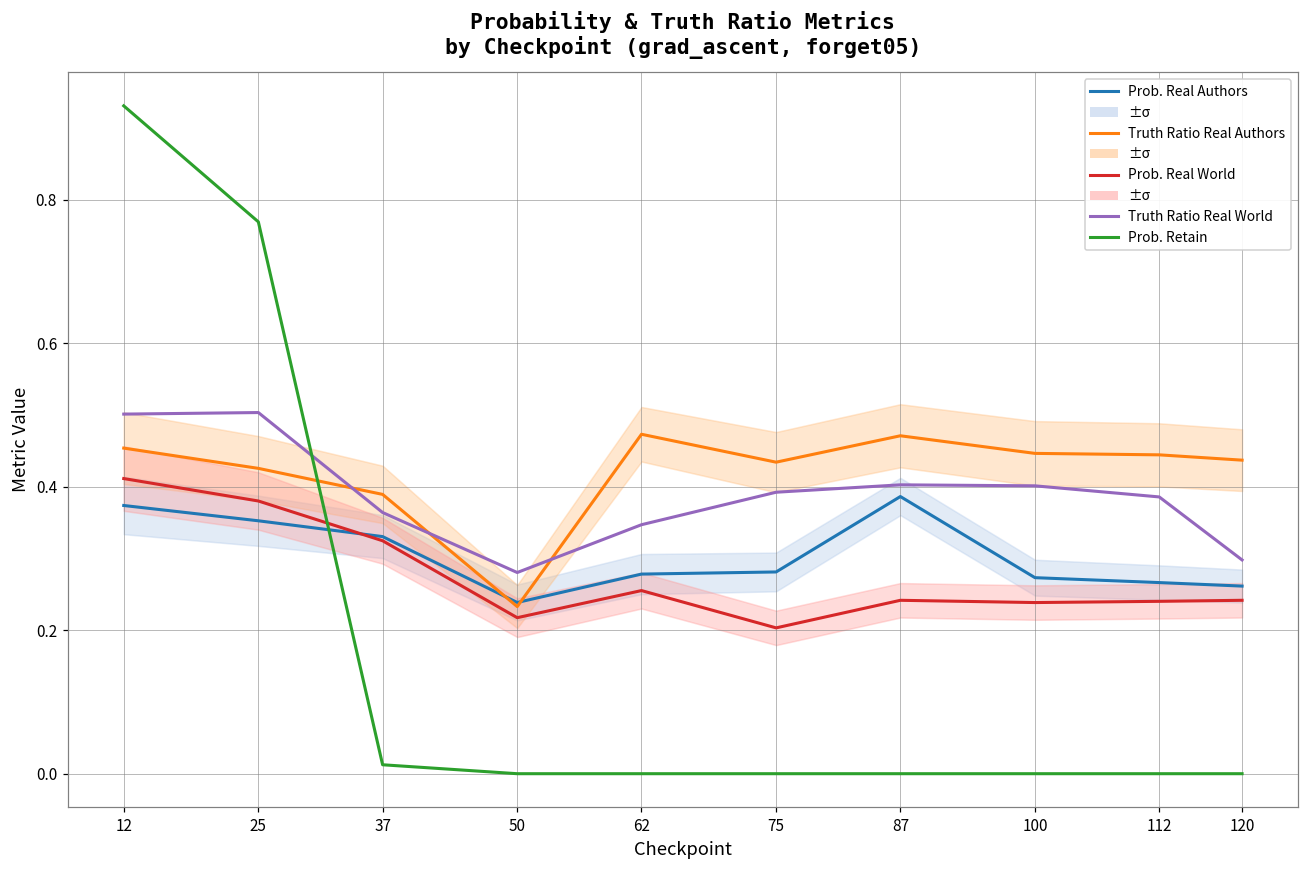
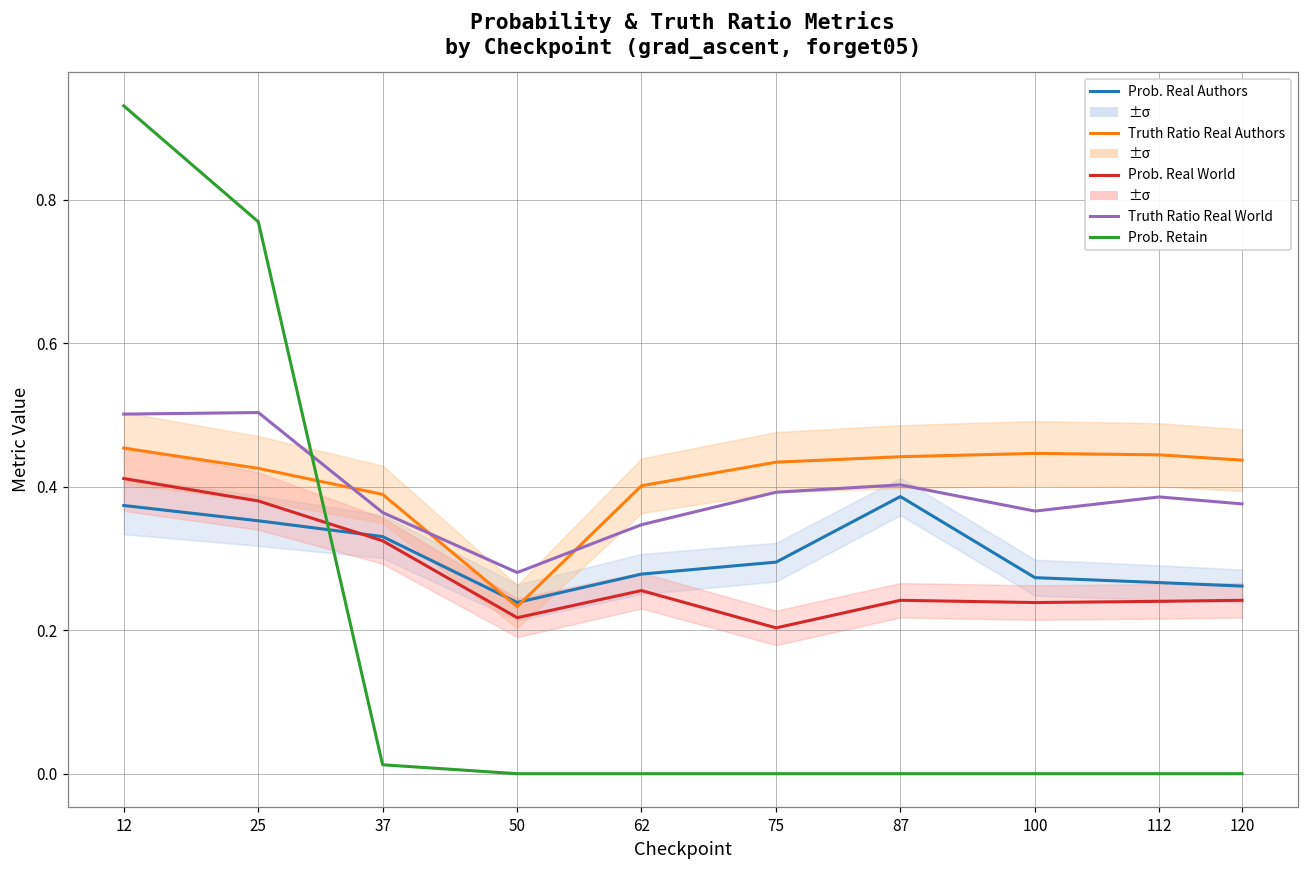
  {
    "Prob. Real Authors": {
      "12": 0.37,
      "25": 0.35,
      "37": 0.33,
      "50": 0.24,
-     "75": 0.28,
+     "75": 0.30,
      "87": 0.39,
      "100": 0.27,
      "120": 0.26
    },
    "Truth Ratio Real Authors": {
      "25": 0.43,
      "37": 0.39,
      "50": 0.23,
-     "62": 0.47,
+     "62": 0.40,
      "75": 0.43,
-     "87": 0.47,
+     "87": 0.44,
      "100": 0.45,
      "112": 0.44,
      "120": 0.44
    },
    "Prob. Real World": {
      "25": 0.38,
      "37": 0.32,
      "50": 0.22,
      "62": 0.26,
      "75": 0.20,
      "87": 0.24,
      "100": 0.24,
      "112": 0.24,
      "120": 0.24
    },
    "Truth Ratio Real World": {
      "25": 0.50,
      "50": 0.28,
      "62": 0.35,
      "75": 0.39,
      "87": 0.40,
-     "100": 0.40,
+     "100": 0.37,
      "112": 0.39,
-     "120": 0.30
+     "120": 0.38
    },
    "Prob. Retain": {
      "12": 0.93,
      "25": 0.77,
      "37": 0.01,
      "50": 0.00,
      "62": 0.00,
      "75": 0.00,
      "87": 0.00,
      "100": 0.00,
      "112": 0.00,
      "120": 0.00
    }
  }
